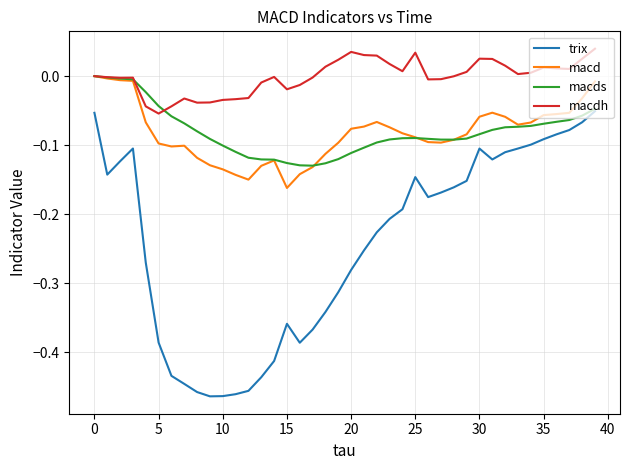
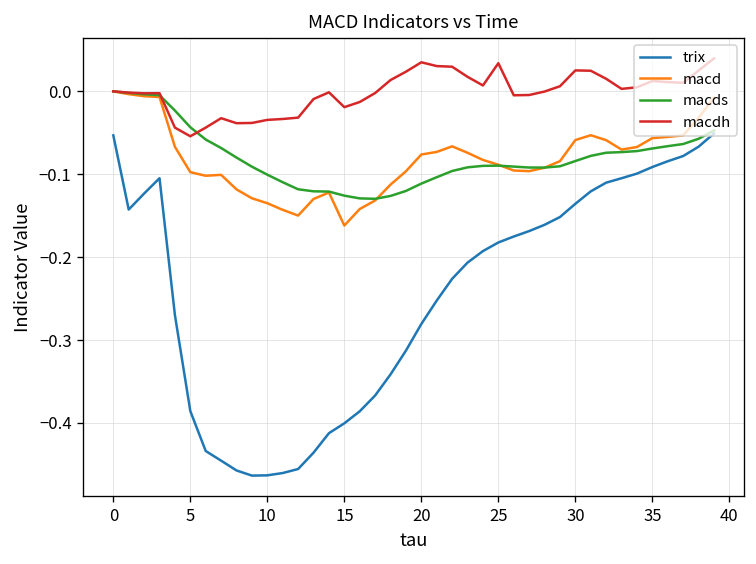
  {
    "trix": {
      "0": -0.05,
      "5": -0.39,
      "10": -0.46,
-     "15": -0.36,
+     "15": -0.40,
      "20": -0.28,
-     "25": -0.15,
-     "30": -0.10,
+     "25": -0.18,
+     "30": -0.14,
      "35": -0.09
    },
    "macd": {
      "5": -0.10,
      "10": -0.13,
      "15": -0.16,
      "20": -0.08,
      "30": -0.06
    },
    "macds": {
      "5": -0.04,
      "10": -0.10,
      "15": -0.13,
      "20": -0.11,
      "30": -0.08,
      "35": -0.07
    },
    "macdh": {
      "5": -0.05,
      "10": -0.03,
      "15": -0.02,
      "20": 0.04,
      "25": 0.03,
      "30": 0.03
    }
  }
